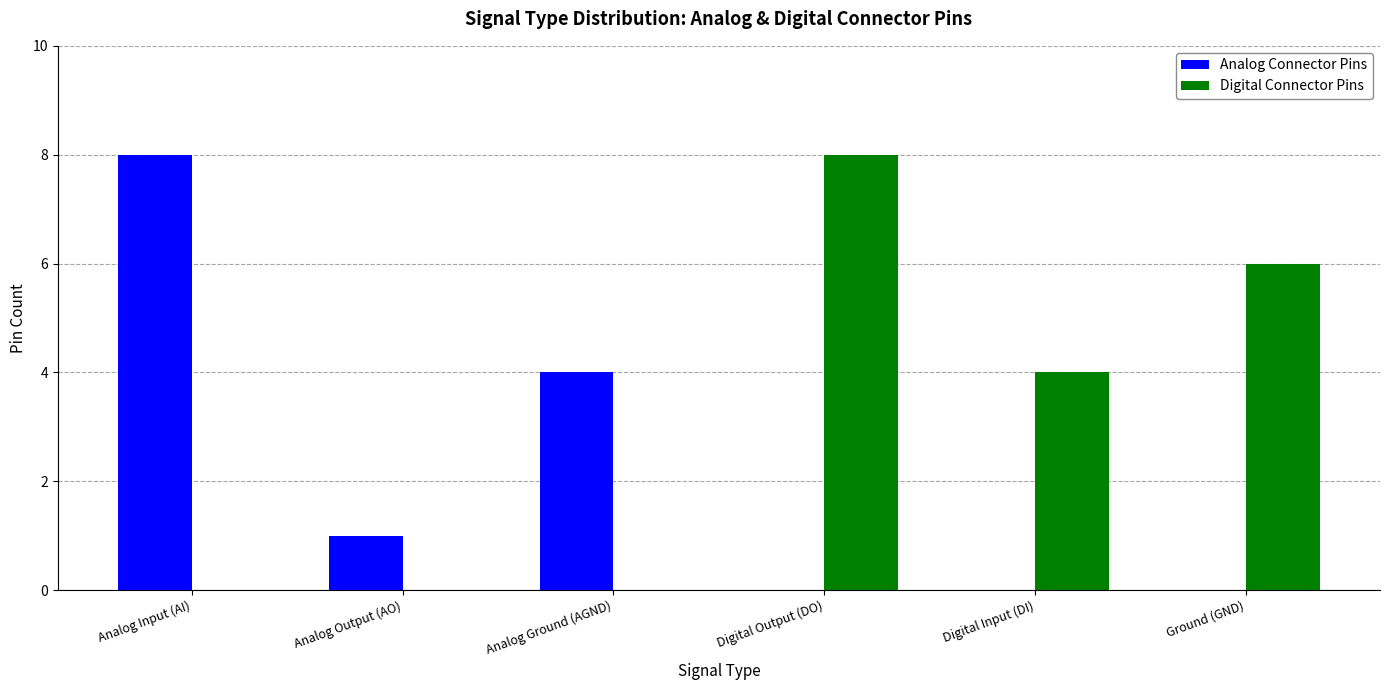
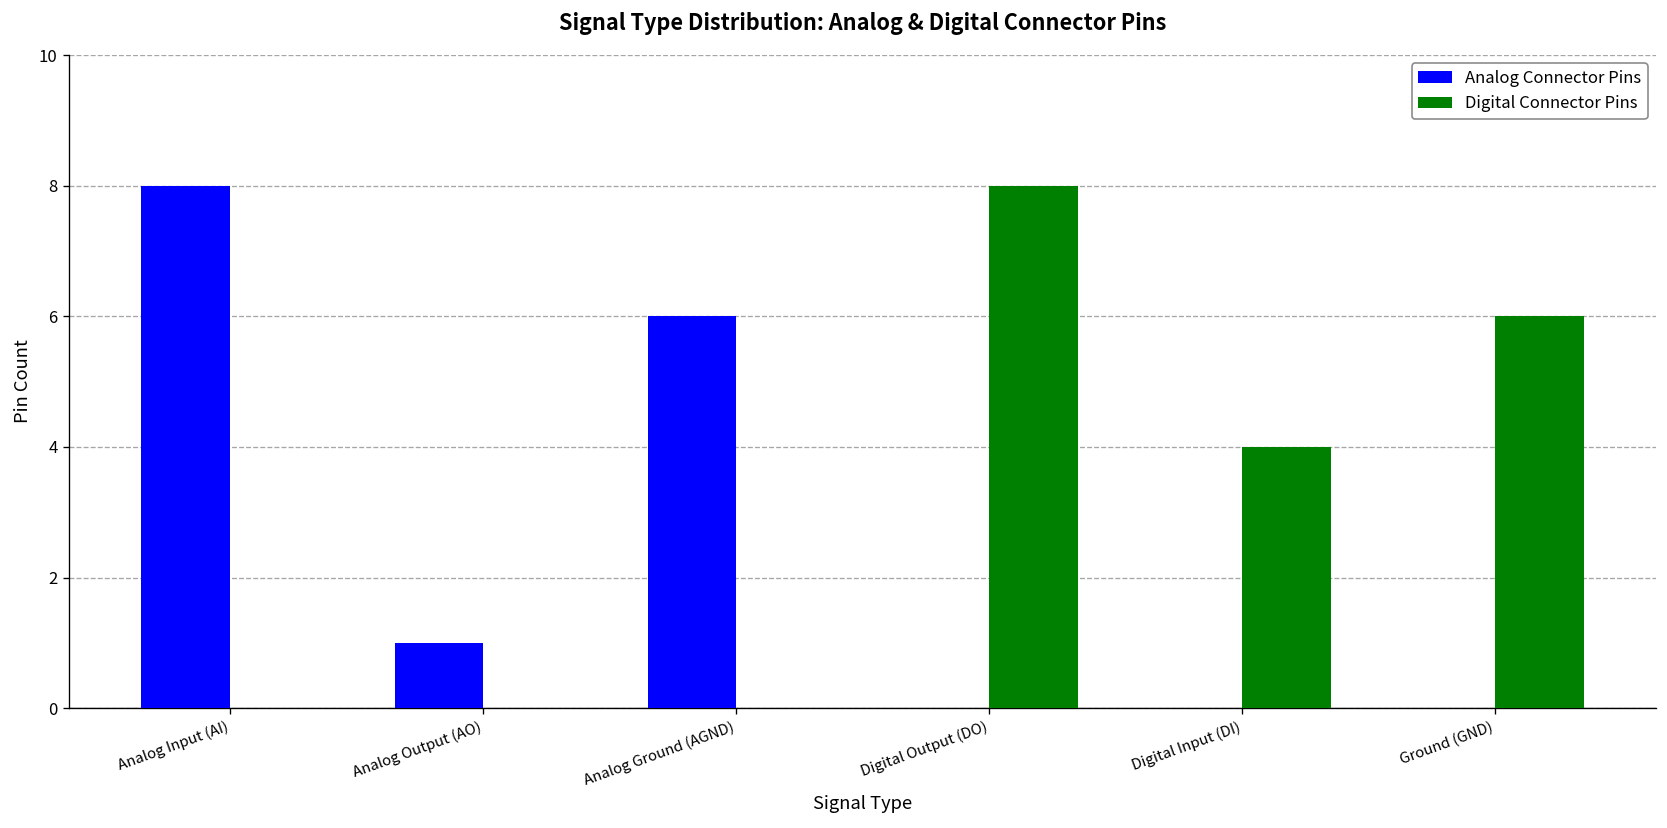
  {
    "Analog Connector Pins": {
      "Analog Input (AI)": 8,
      "Analog Output (AO)": 1,
-     "Analog Ground (AGND)": 4,
+     "Analog Ground (AGND)": 6,
      "Digital Output (DO)": 0,
      "Digital Input (DI)": 0,
      "Ground (GND)": 0
    },
    "Digital Connector Pins": {
      "Analog Input (AI)": 0,
      "Analog Output (AO)": 0,
      "Analog Ground (AGND)": 0,
      "Digital Output (DO)": 8,
      "Digital Input (DI)": 4,
      "Ground (GND)": 6
    }
  }
